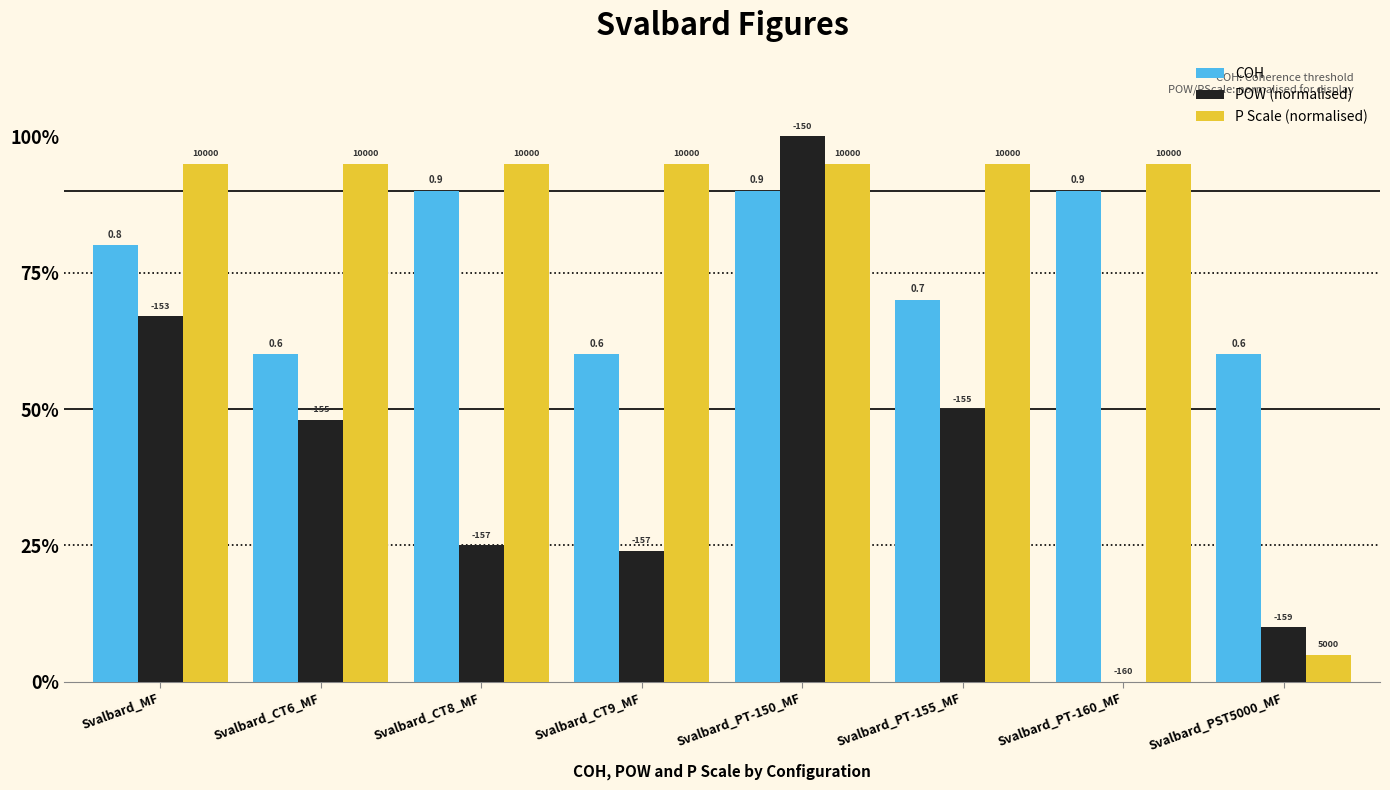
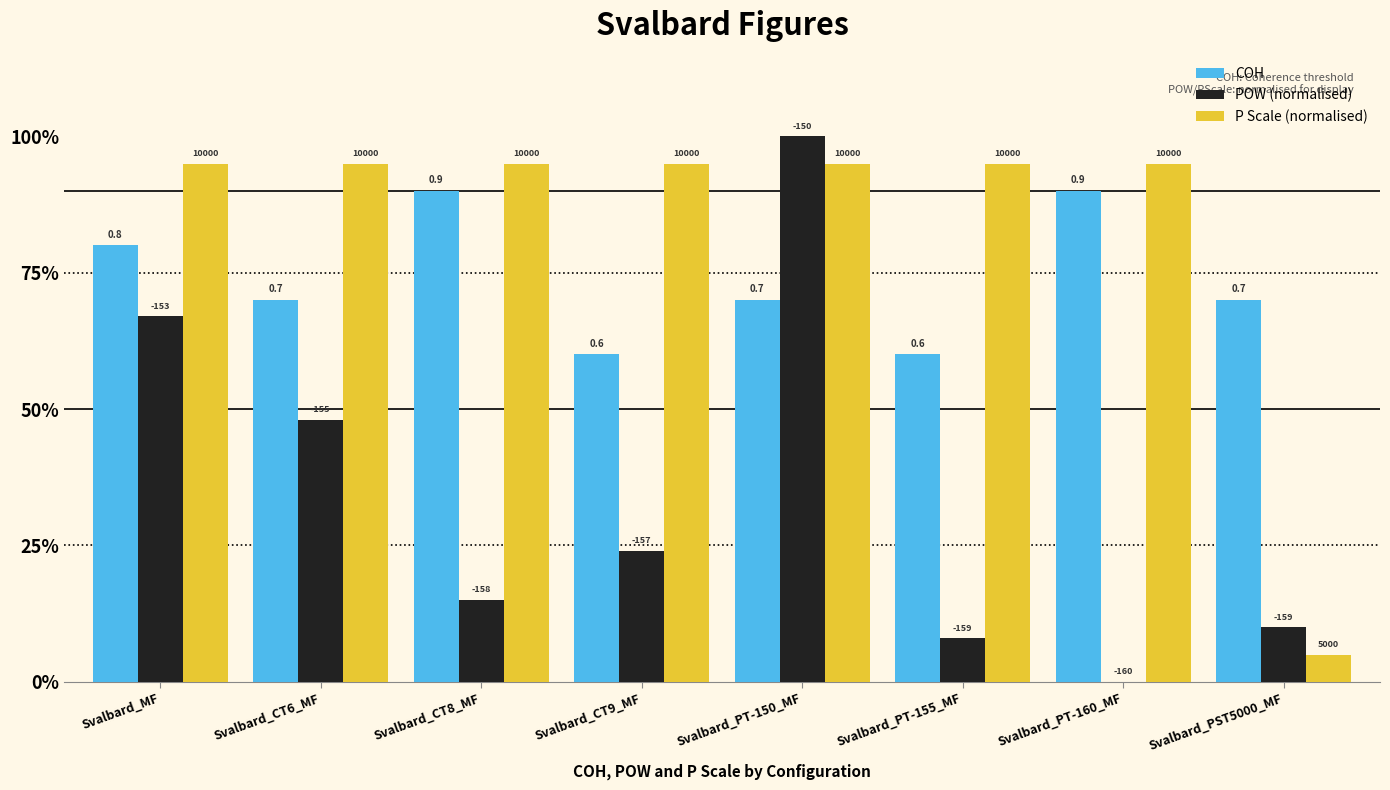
  {
    "COH": {
      "Svalbard_MF": 0.8,
-     "Svalbard_CT6_MF": 0.6,
+     "Svalbard_CT6_MF": 0.7,
      "Svalbard_CT8_MF": 0.9,
      "Svalbard_CT9_MF": 0.6,
-     "Svalbard_PT-150_MF": 0.9,
-     "Svalbard_PT-155_MF": 0.7,
+     "Svalbard_PT-150_MF": 0.7,
+     "Svalbard_PT-155_MF": 0.6,
      "Svalbard_PT-160_MF": 0.9,
-     "Svalbard_PST5000_MF": 0.6
+     "Svalbard_PST5000_MF": 0.7
    },
    "POW (normalised)": {
-     "Svalbard_CT8_MF": -157,
-     "Svalbard_PT-155_MF": -155
+     "Svalbard_CT8_MF": -158,
+     "Svalbard_PT-155_MF": -159
    }
  }
